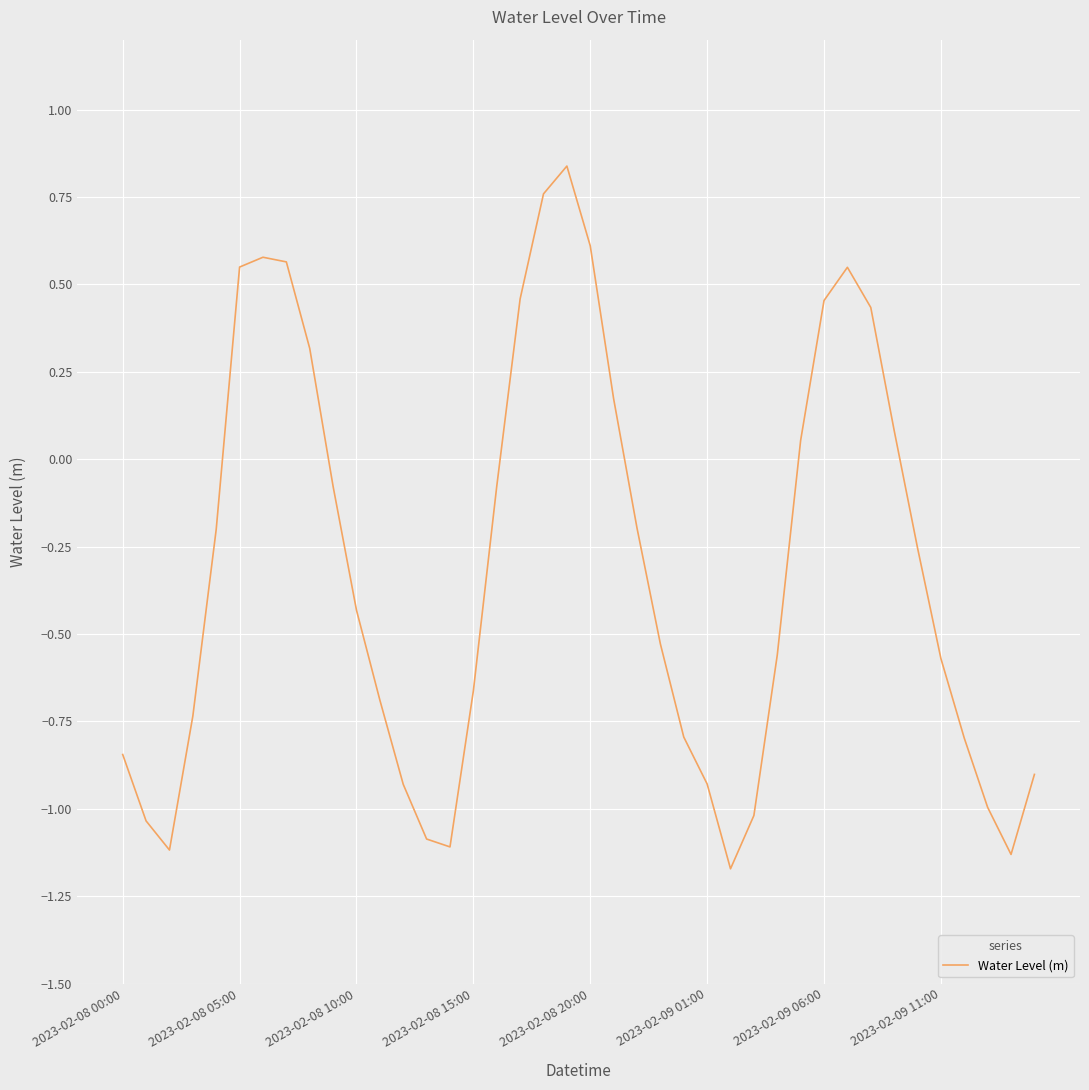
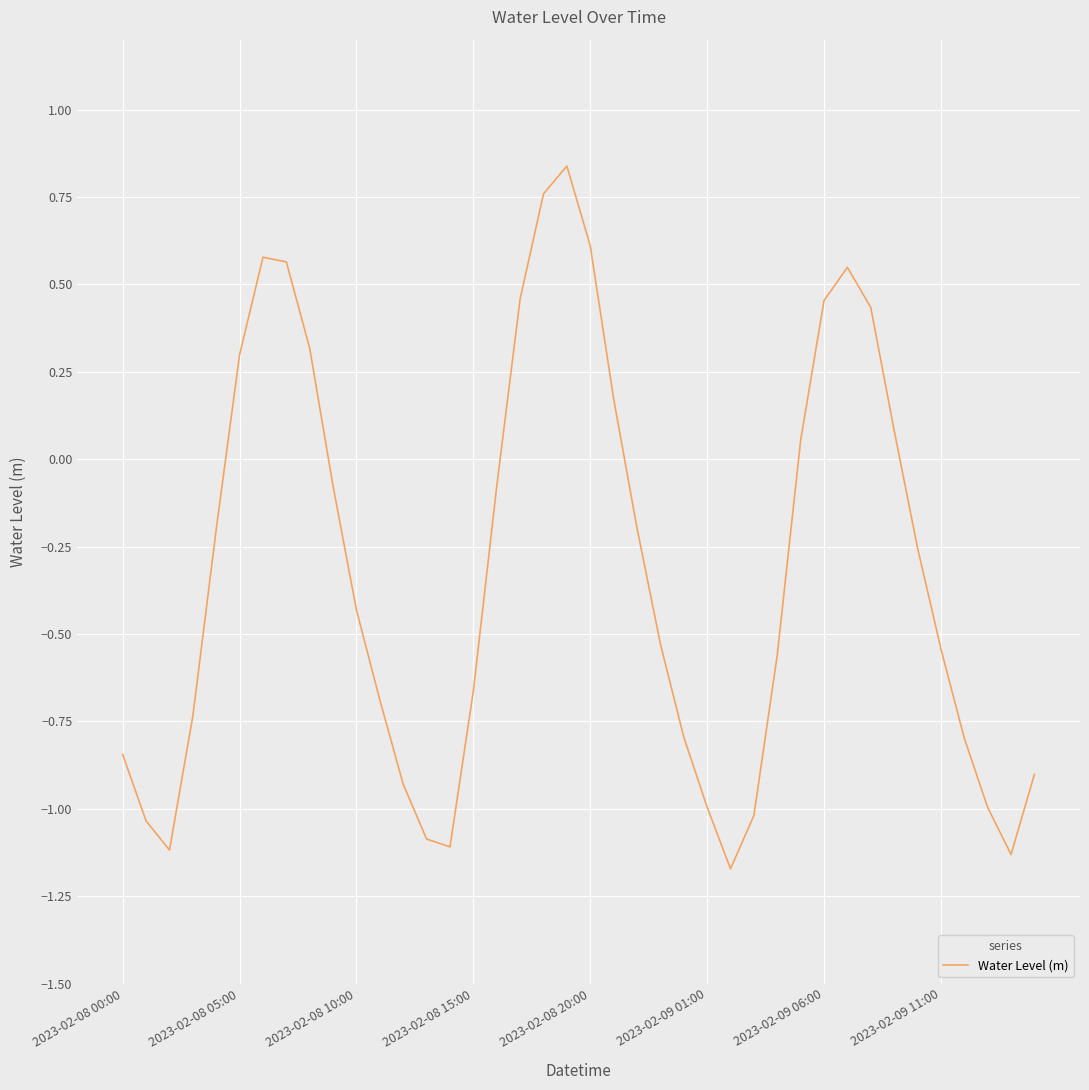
  {
    "2023-02-08 00:00": -0.84,
-   "2023-02-08 05:00": 0.55,
+   "2023-02-08 05:00": 0.30,
    "2023-02-08 10:00": -0.43,
    "2023-02-08 15:00": -0.66,
    "2023-02-08 20:00": 0.61,
-   "2023-02-09 01:00": -0.93,
+   "2023-02-09 01:00": -1.00,
    "2023-02-09 06:00": 0.45,
-   "2023-02-09 11:00": -0.57
+   "2023-02-09 11:00": -0.54
  }
